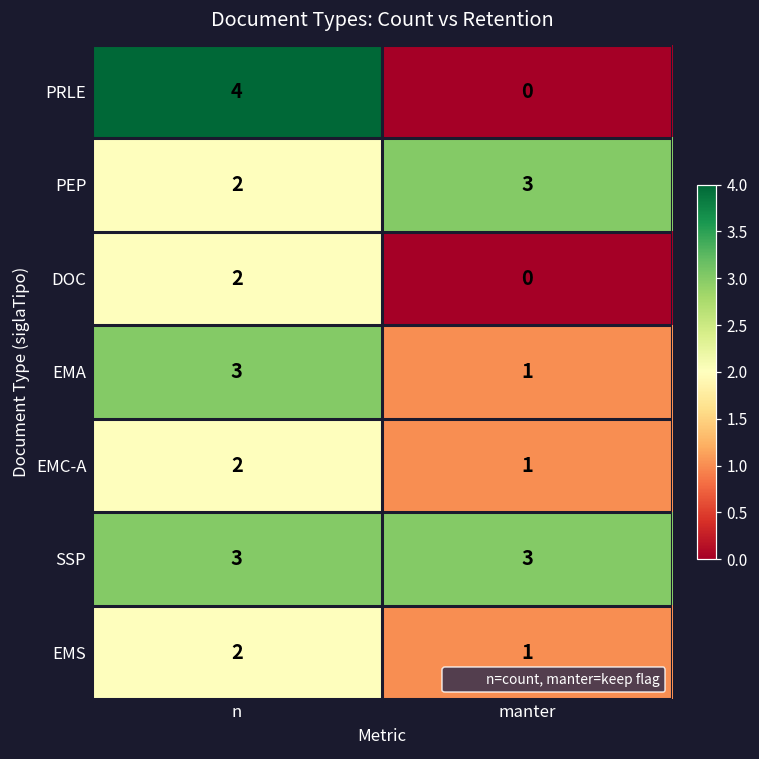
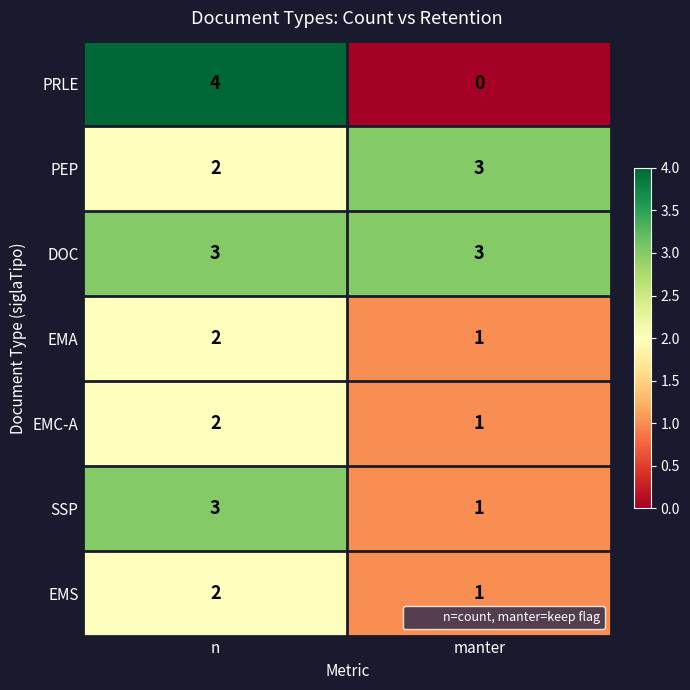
  {
    "PRLE": {
      "n": 4,
      "manter": 0
    },
    "PEP": {
      "n": 2,
      "manter": 3
    },
    "DOC": {
-     "n": 2,
-     "manter": 0
+     "n": 3,
+     "manter": 3
    },
    "EMA": {
-     "n": 3,
+     "n": 2,
      "manter": 1
    },
    "EMC-A": {
      "n": 2,
      "manter": 1
    },
    "SSP": {
      "n": 3,
-     "manter": 3
+     "manter": 1
    },
    "EMS": {
      "n": 2,
      "manter": 1
    }
  }
